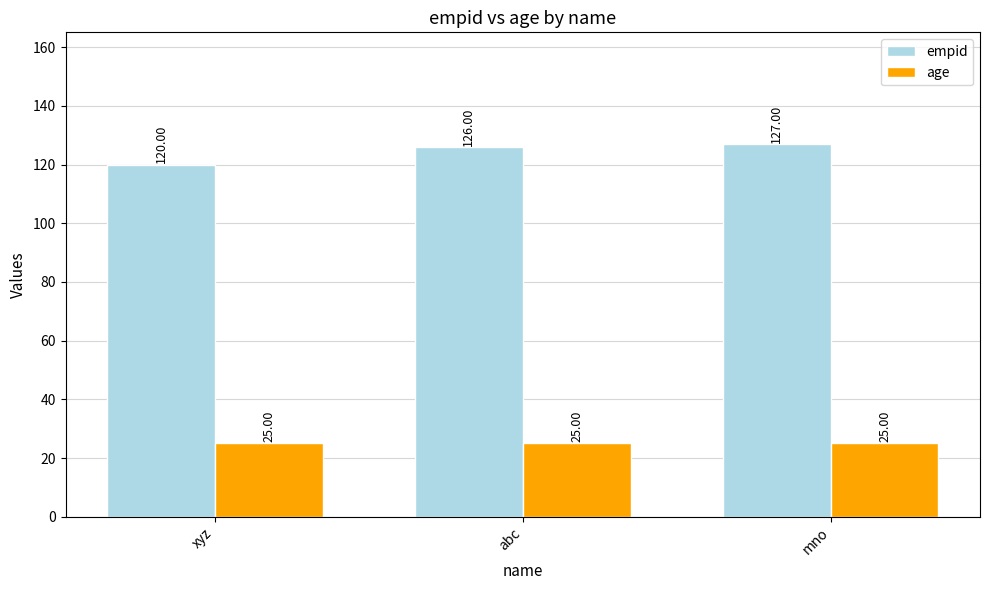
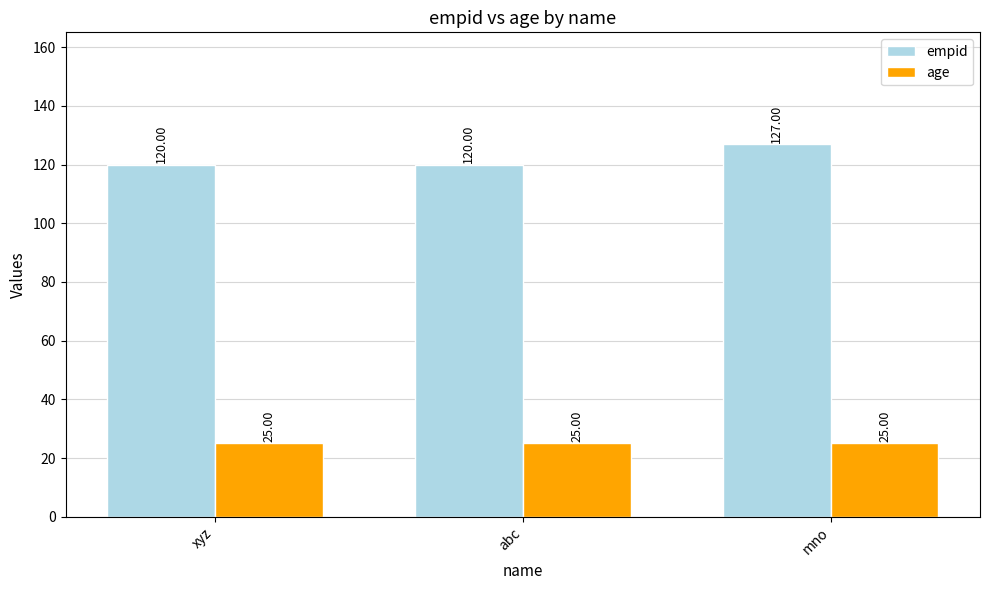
  {
    "empid": {
      "xyz": 120.00,
-     "abc": 126.00,
+     "abc": 120.00,
      "mno": 127.00
    },
    "age": {
      "xyz": 25.00,
      "abc": 25.00,
      "mno": 25.00
    }
  }
